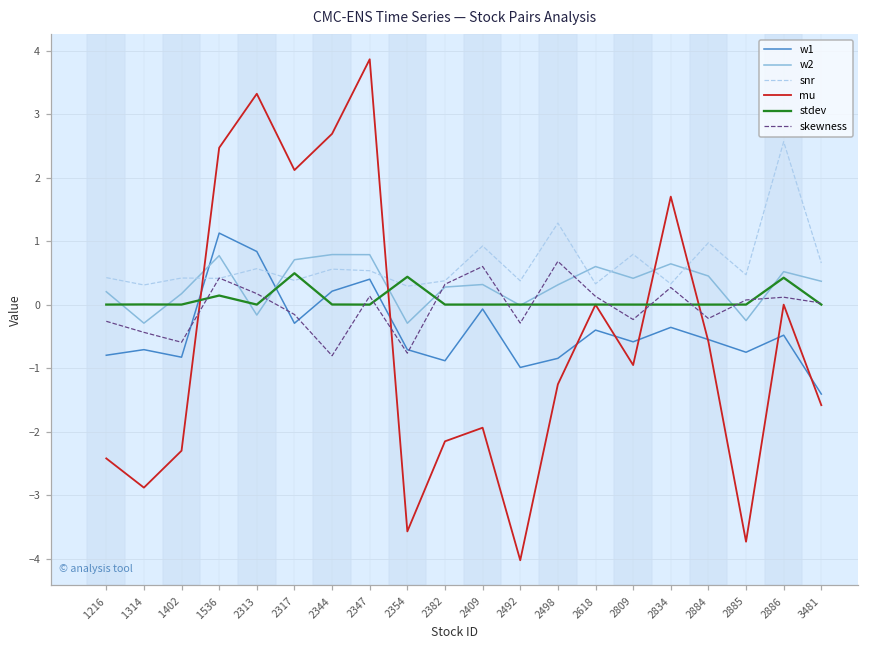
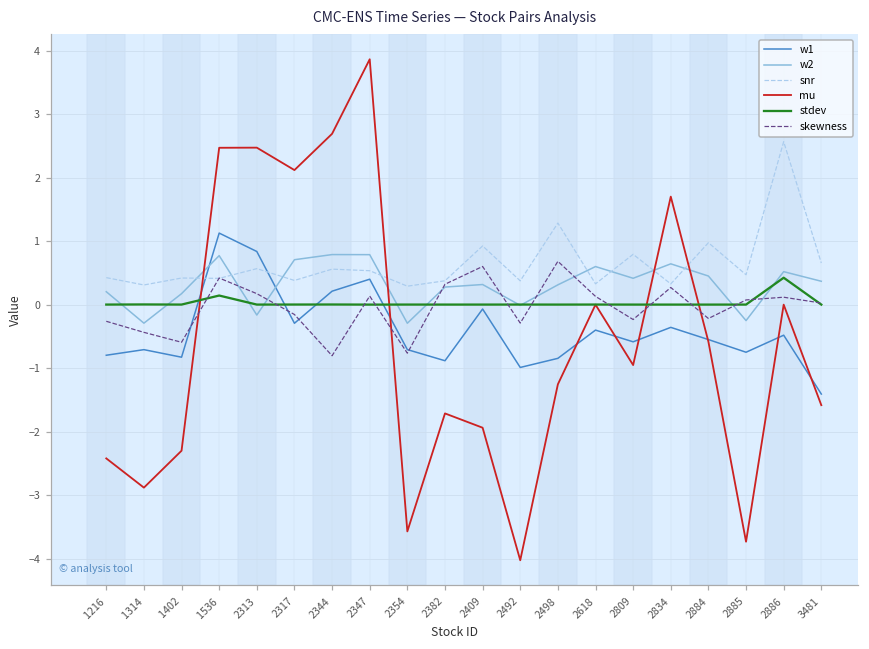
  {
    "w1": {
      "1216": -0.8,
      "1314": -0.7,
      "1402": -0.8,
      "1536": 1.1,
      "2313": 0.8,
      "2317": -0.3,
      "2344": 0.2,
      "2347": 0.4,
      "2354": -0.7,
      "2382": -0.9,
      "2409": -0.1,
      "2492": -1.0,
      "2498": -0.8,
      "2618": -0.4,
      "2809": -0.6,
      "2834": -0.4,
      "2885": -0.7,
      "2886": -0.5,
      "3481": -1.4
    },
    "mu": {
      "1216": -2.4,
      "1314": -2.9,
      "1402": -2.3,
      "1536": 2.5,
-     "2313": 3.3,
+     "2313": 2.5,
      "2317": 2.1,
      "2344": 2.7,
      "2347": 3.9,
      "2354": -3.6,
-     "2382": -2.2,
+     "2382": -1.7,
      "2409": -1.9,
      "2492": -4.0,
      "2498": -1.3,
      "2809": -1.0,
      "2834": 1.7,
      "2885": -3.7,
      "2886": 0.0,
      "3481": -1.6
    },
    "stdev": {
      "1216": 0.0,
      "1314": 0.0,
      "1402": 0.0,
      "1536": 0.1,
      "2313": 0.0,
-     "2317": 0.5,
+     "2317": 0.0,
      "2344": 0.0,
      "2347": 0.0,
-     "2354": 0.4,
+     "2354": 0.0,
      "2382": 0.0,
      "2409": 0.0,
      "2498": 0.0,
      "2809": 0.0,
      "2834": 0.0,
      "2884": 0.0,
      "2885": 0.0,
      "2886": 0.4
    },
    "skewness": {
      "1216": -0.3,
      "1314": -0.4,
      "1402": -0.6,
      "2313": 0.2,
      "2317": -0.2,
      "2344": -0.8,
      "2347": 0.1,
      "2354": -0.8,
      "2382": 0.3,
      "2409": 0.6,
      "2492": -0.3,
      "2498": 0.7,
      "2618": 0.1,
      "2809": -0.2,
      "2834": 0.3,
      "2884": -0.2,
      "2885": 0.1,
      "2886": 0.1
    }
  }
